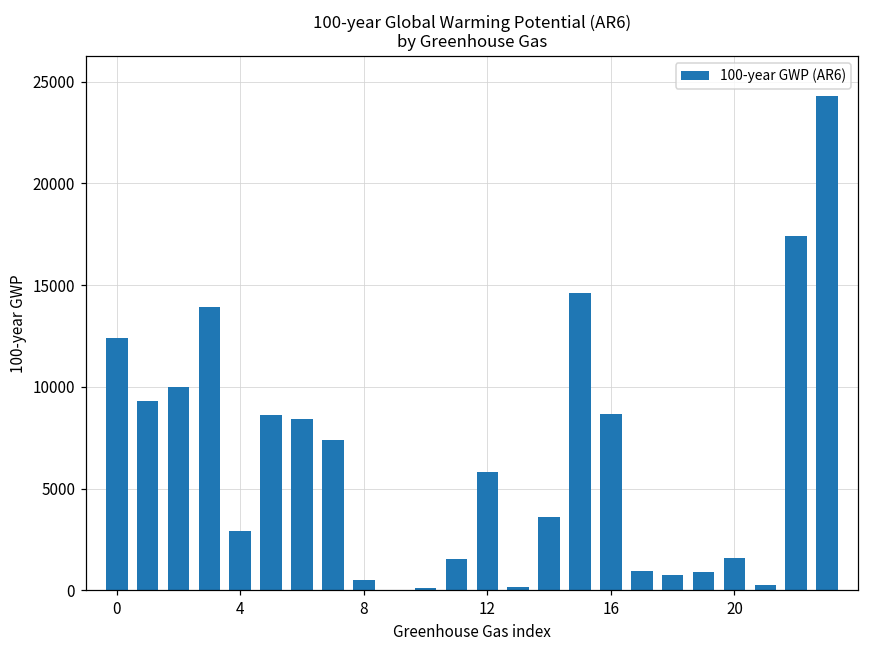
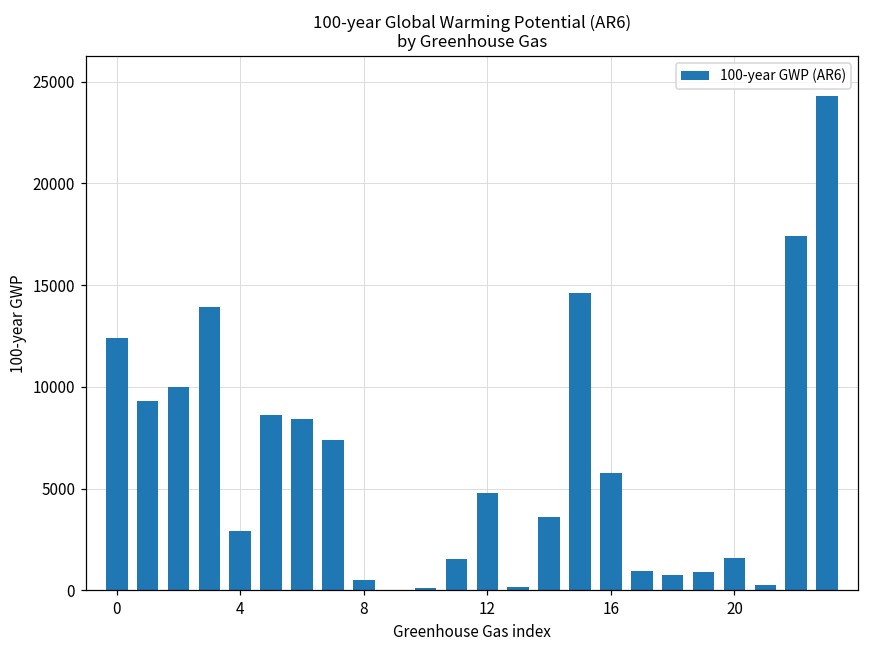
  {
    "0": 12400,
    "4": 2900,
    "8": 500,
-   "12": 5800,
-   "16": 8700,
+   "12": 4800,
+   "16": 5800,
    "20": 1600
  }
